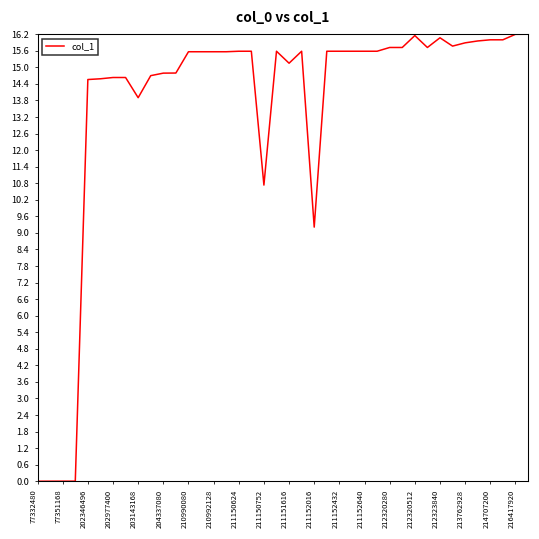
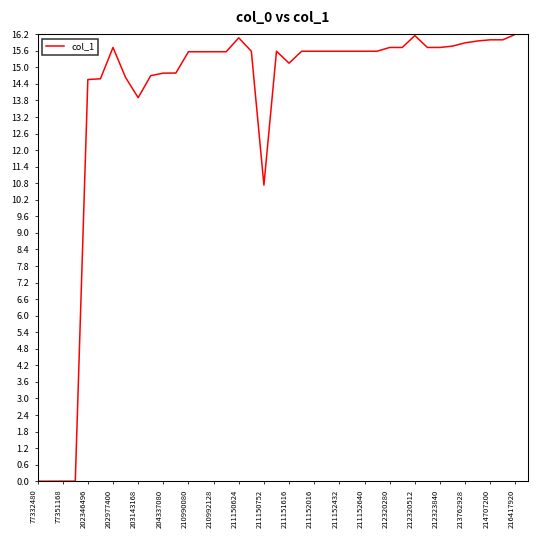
  {
    "77332480": 0.0,
    "77351168": 0.0,
    "202346496": 14.6,
-   "202977400": 14.6,
+   "202977400": 15.7,
    "203143168": 13.9,
    "204337080": 14.8,
    "210990080": 15.6,
    "210992128": 15.6,
-   "211150624": 15.6,
+   "211150624": 16.1,
    "211150752": 10.7,
    "211151616": 15.1,
-   "211152016": 9.2,
+   "211152016": 15.6,
    "211152432": 15.6,
    "211152640": 15.6,
    "212320280": 15.7,
    "212320512": 16.2,
-   "212323840": 16.1,
+   "212323840": 15.7,
    "213762928": 15.9,
    "214707200": 16.0,
    "216417920": 16.2
  }
